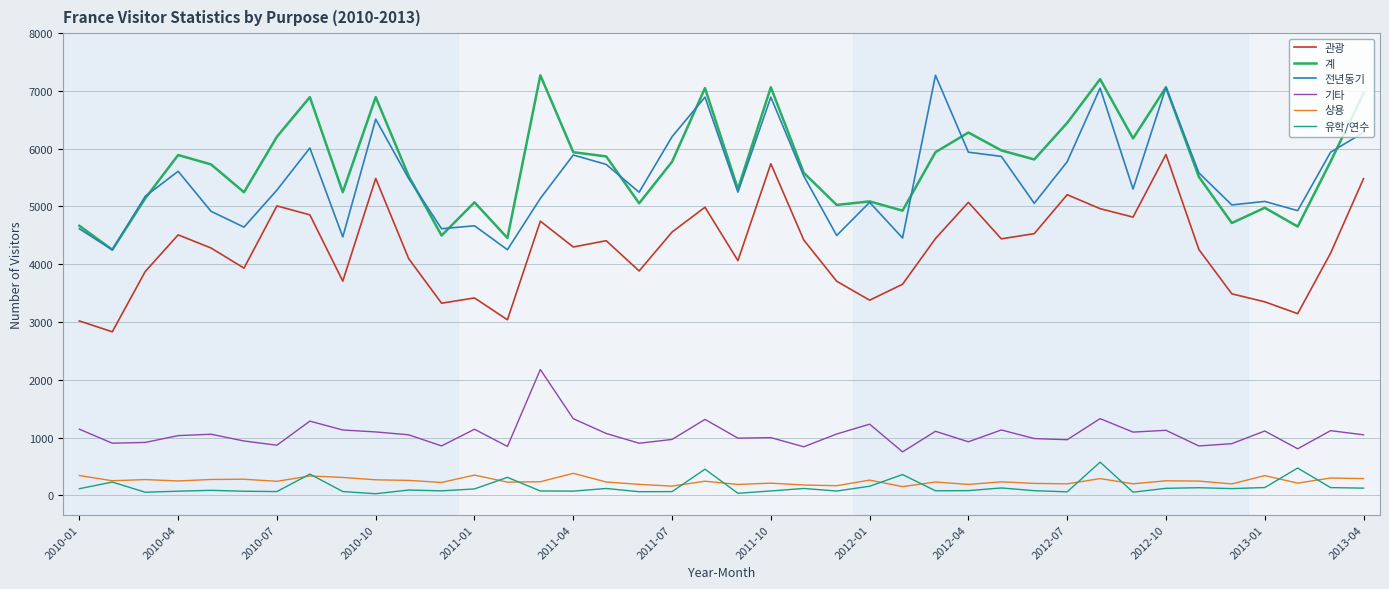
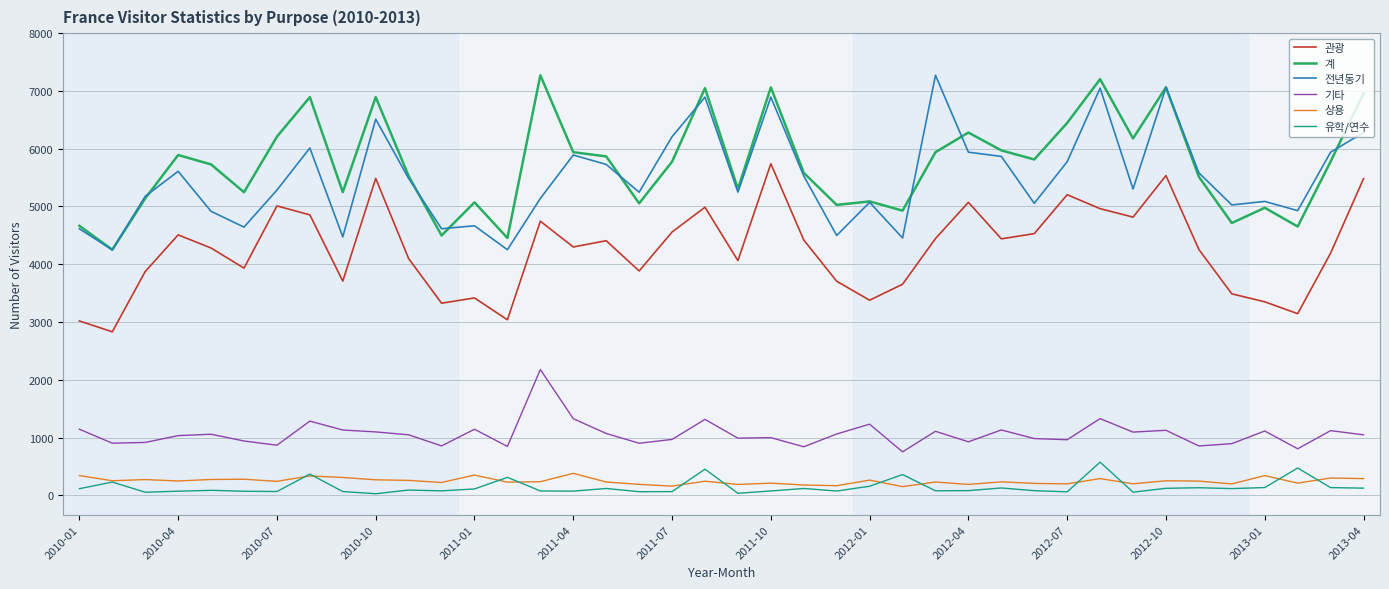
  {
    "관광": {
      "2010-01": 3000,
      "2010-04": 4500,
      "2010-07": 5000,
      "2010-10": 5500,
      "2011-01": 3400,
      "2011-04": 4300,
      "2011-07": 4600,
      "2011-10": 5700,
      "2012-01": 3400,
      "2012-04": 5100,
      "2012-07": 5200,
-     "2012-10": 5900,
+     "2012-10": 5500,
      "2013-01": 3400,
      "2013-04": 5500
    },
    "전년동기": {
      "2010-01": 4600,
      "2010-04": 5600,
      "2010-07": 5300,
      "2010-10": 6500,
      "2011-01": 4700,
      "2011-04": 5900,
      "2011-07": 6200,
      "2011-10": 6900,
      "2012-04": 5900,
      "2012-07": 5800,
      "2013-01": 5100
    },
    "기타": {
      "2010-01": 1100,
      "2010-04": 1000,
      "2010-07": 900,
      "2010-10": 1100,
      "2011-01": 1100,
      "2011-04": 1300,
      "2011-07": 1000,
      "2011-10": 1000,
      "2012-01": 1200,
      "2012-04": 900,
      "2012-07": 1000,
      "2012-10": 1100,
      "2013-01": 1100,
      "2013-04": 1000
    },
    "상용": {
      "2010-01": 300,
      "2010-04": 200,
      "2010-07": 200,
      "2010-10": 300,
      "2011-01": 400,
      "2011-04": 400,
      "2011-07": 200,
      "2011-10": 200,
      "2012-01": 300,
      "2012-04": 200,
      "2012-07": 200,
      "2012-10": 300,
      "2013-01": 300,
      "2013-04": 300
    }
  }
